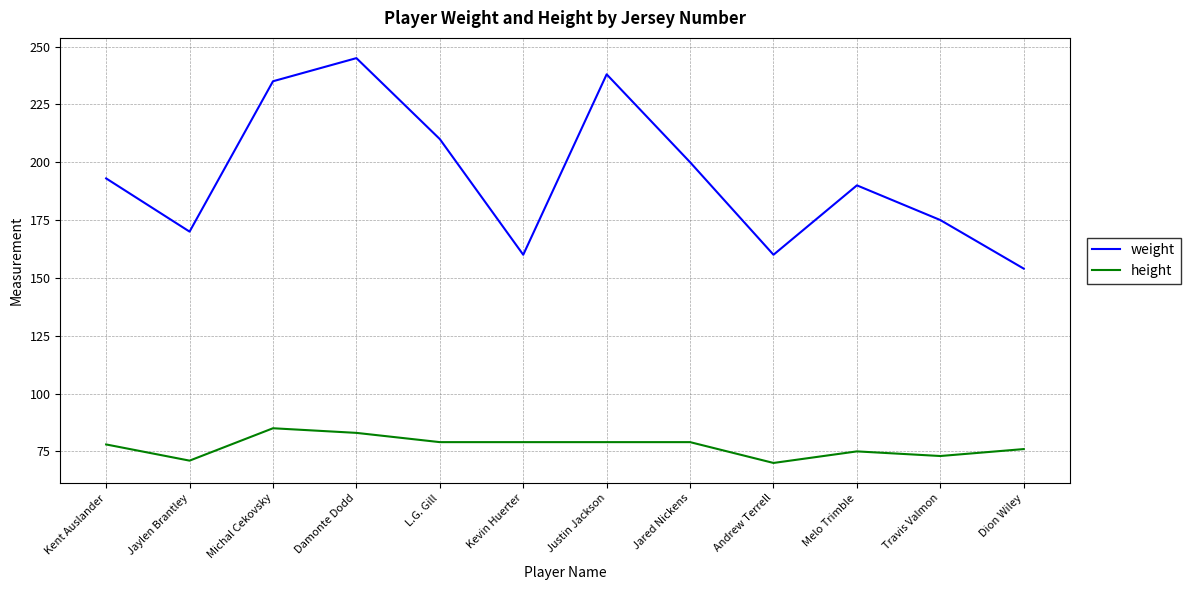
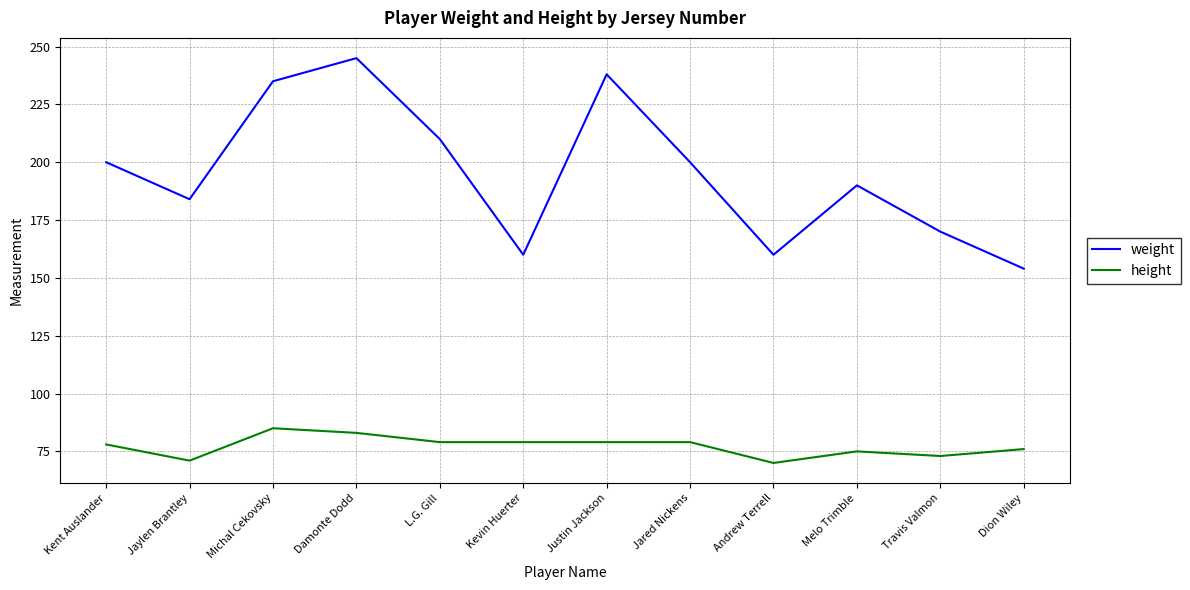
  {
    "weight": {
-     "Kent Auslander": 193,
-     "Jaylen Brantley": 170,
+     "Kent Auslander": 200,
+     "Jaylen Brantley": 184,
      "Michal Cekovsky": 235,
      "Damonte Dodd": 245,
      "L.G. Gill": 210,
      "Kevin Huerter": 160,
      "Justin Jackson": 238,
      "Jared Nickens": 200,
      "Andrew Terrell": 160,
      "Melo Trimble": 190,
-     "Travis Valmon": 175,
+     "Travis Valmon": 170,
      "Dion Wiley": 154
    },
    "height": {
      "Kent Auslander": 78,
      "Jaylen Brantley": 71,
      "Michal Cekovsky": 85,
      "Damonte Dodd": 83,
      "L.G. Gill": 79,
      "Kevin Huerter": 79,
      "Justin Jackson": 79,
      "Jared Nickens": 79,
      "Andrew Terrell": 70,
      "Melo Trimble": 75,
      "Travis Valmon": 73,
      "Dion Wiley": 76
    }
  }
